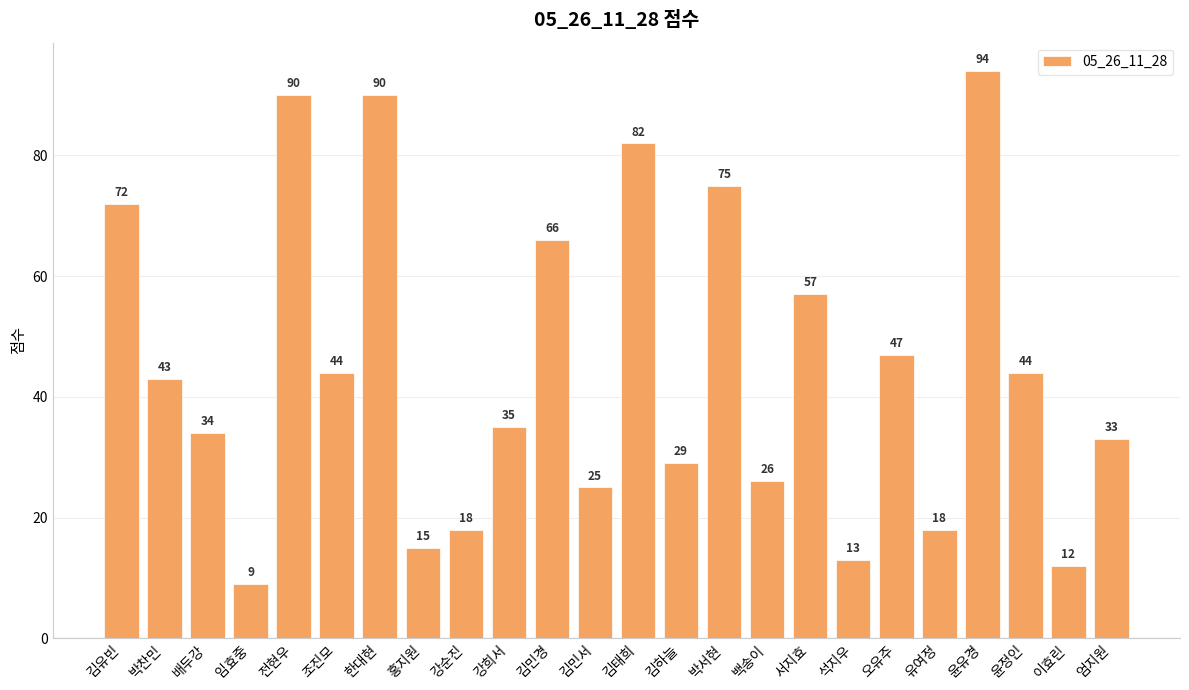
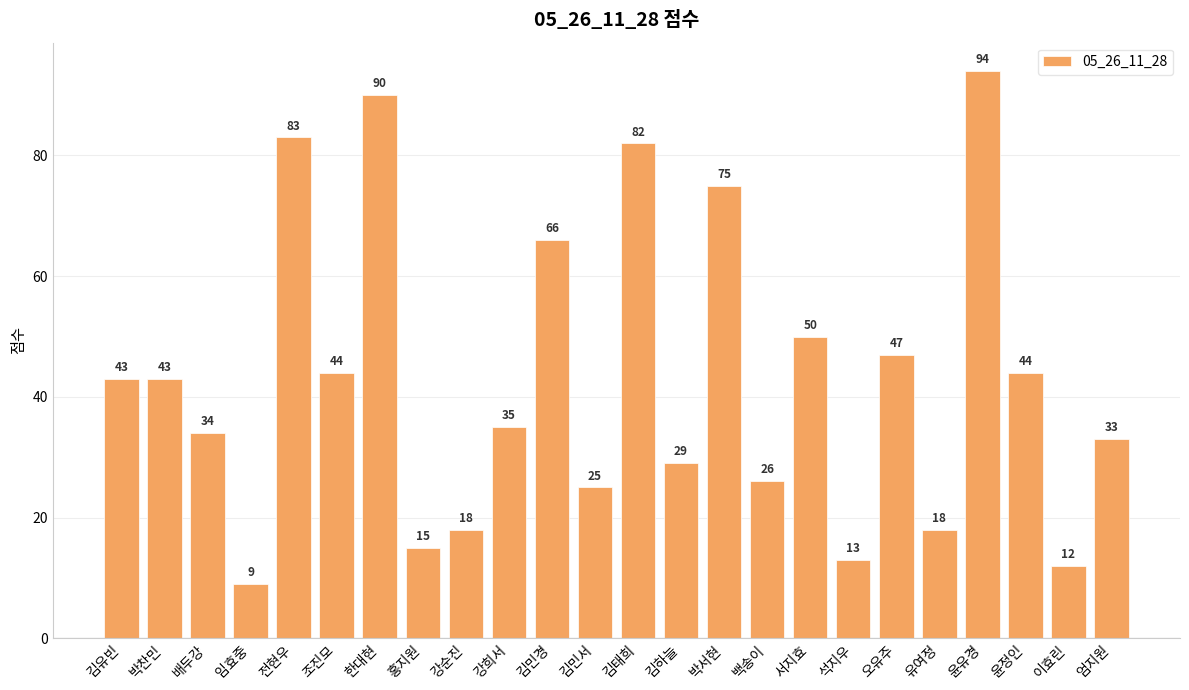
  {
-   "김유빈": 72,
+   "김유빈": 43,
    "박찬민": 43,
    "배두강": 34,
    "임효중": 9,
-   "전현우": 90,
+   "전현우": 83,
    "조진모": 44,
    "한대현": 90,
    "홍지원": 15,
    "강순진": 18,
    "강희서": 35,
    "김민경": 66,
    "김민서": 25,
    "김태희": 82,
    "김하늘": 29,
    "박서현": 75,
    "백송이": 26,
-   "서지효": 57,
+   "서지효": 50,
    "석지우": 13,
    "오유주": 47,
    "유여정": 18,
    "윤유경": 94,
    "윤정인": 44,
    "이효린": 12,
    "엄지원": 33
  }
